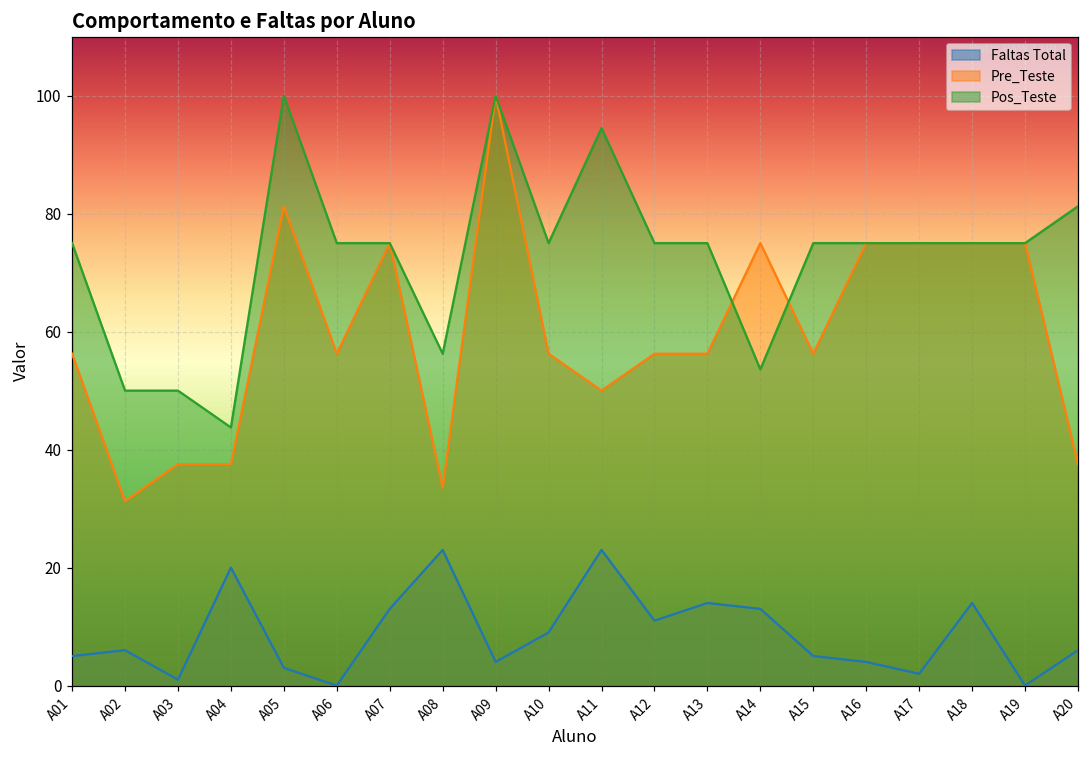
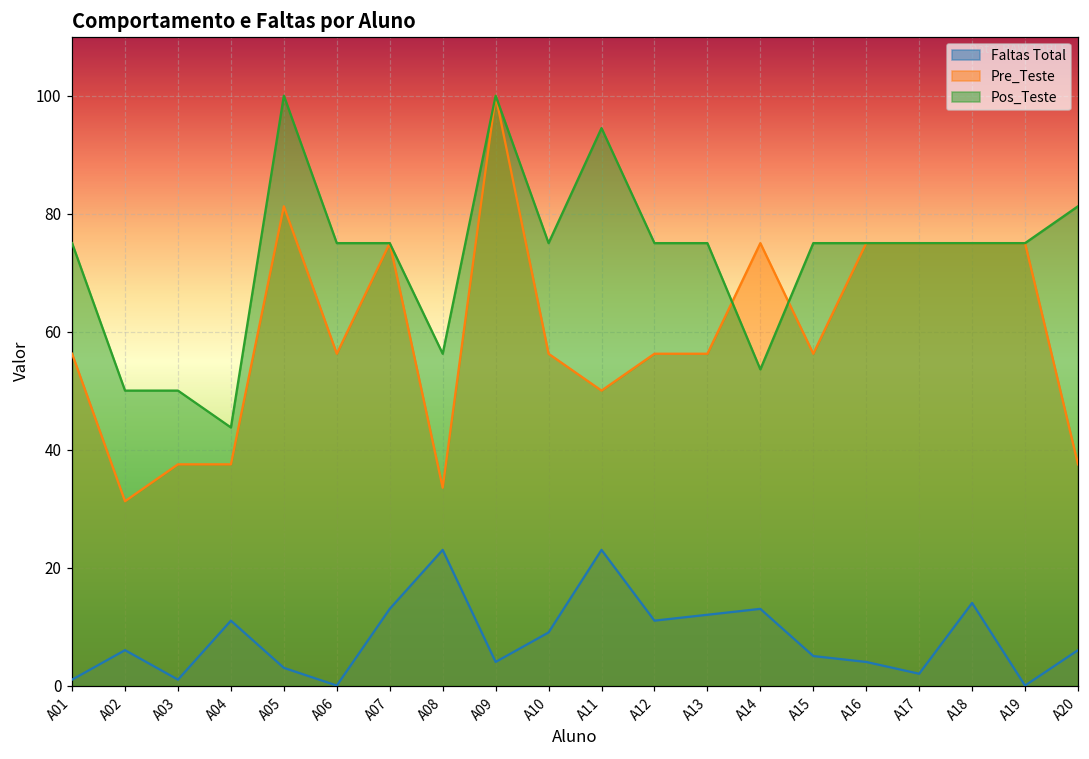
  {
    "Faltas Total": {
-     "A01": 5,
+     "A01": 1,
      "A02": 6,
      "A03": 1,
-     "A04": 20,
+     "A04": 11,
      "A05": 3,
      "A06": 0,
      "A07": 13,
      "A08": 23,
      "A09": 4,
      "A10": 9,
      "A11": 23,
      "A12": 11,
-     "A13": 14,
+     "A13": 12,
      "A14": 13,
      "A15": 5,
      "A16": 4,
      "A17": 2,
      "A18": 14,
      "A19": 0,
      "A20": 6
    },
    "Pre_Teste": {
      "A01": 56,
      "A02": 31,
      "A03": 38,
      "A04": 38,
      "A05": 81,
      "A06": 56,
      "A08": 34,
      "A10": 56,
      "A11": 50,
      "A12": 56,
      "A13": 56,
      "A14": 75,
      "A15": 56,
      "A20": 38
    },
    "Pos_Teste": {
      "A01": 75,
      "A02": 50,
      "A03": 50,
      "A04": 44,
      "A05": 100,
      "A06": 75,
      "A08": 56,
      "A10": 75,
      "A11": 95,
      "A12": 75,
      "A13": 75,
      "A14": 54,
      "A15": 75,
      "A20": 81
    }
  }
